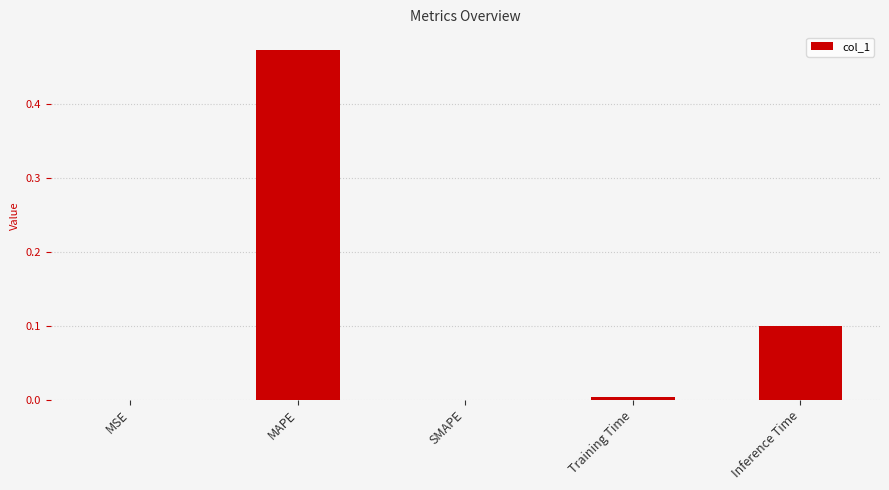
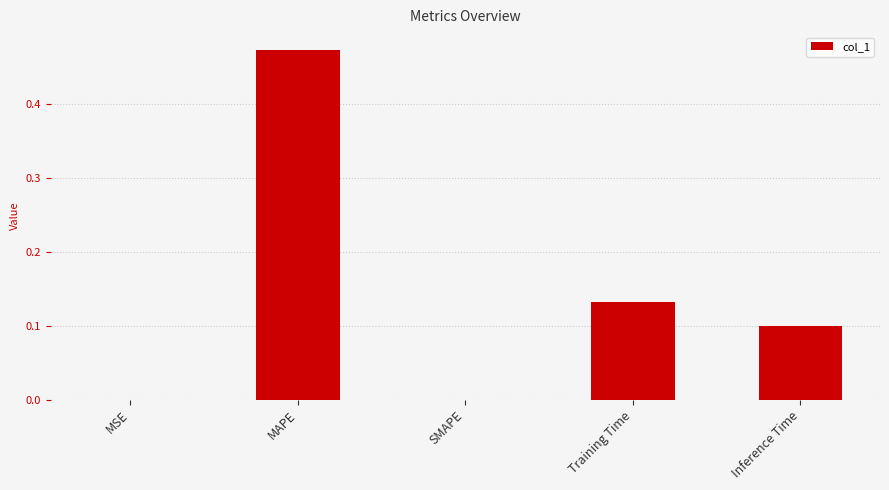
  {
    "MAPE": 0.47,
    "SMAPE": 0.00,
-   "Training Time": 0.00,
+   "Training Time": 0.13,
    "Inference Time": 0.10
  }
